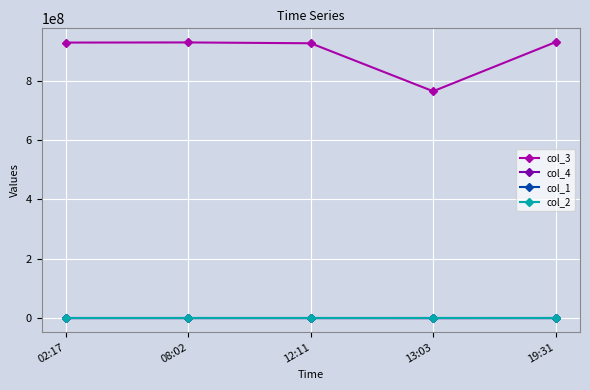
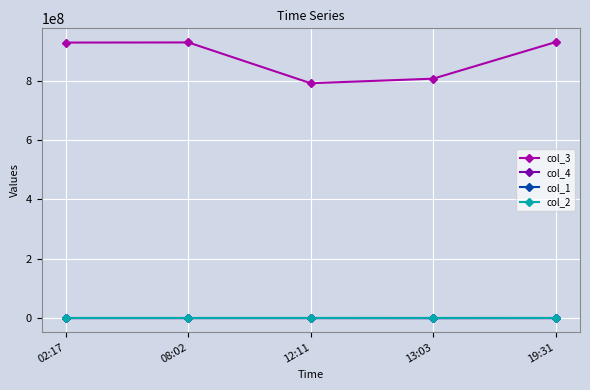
  {
    "col_3": {
      "02:17": 930000000,
      "08:02": 930000000,
-     "12:11": 930000000,
-     "13:03": 760000000,
+     "12:11": 790000000,
+     "13:03": 810000000,
      "19:31": 930000000
    },
    "col_2": {
      "02:17": 0,
      "08:02": 0,
      "12:11": 0,
      "13:03": 0,
      "19:31": 0
    }
  }
